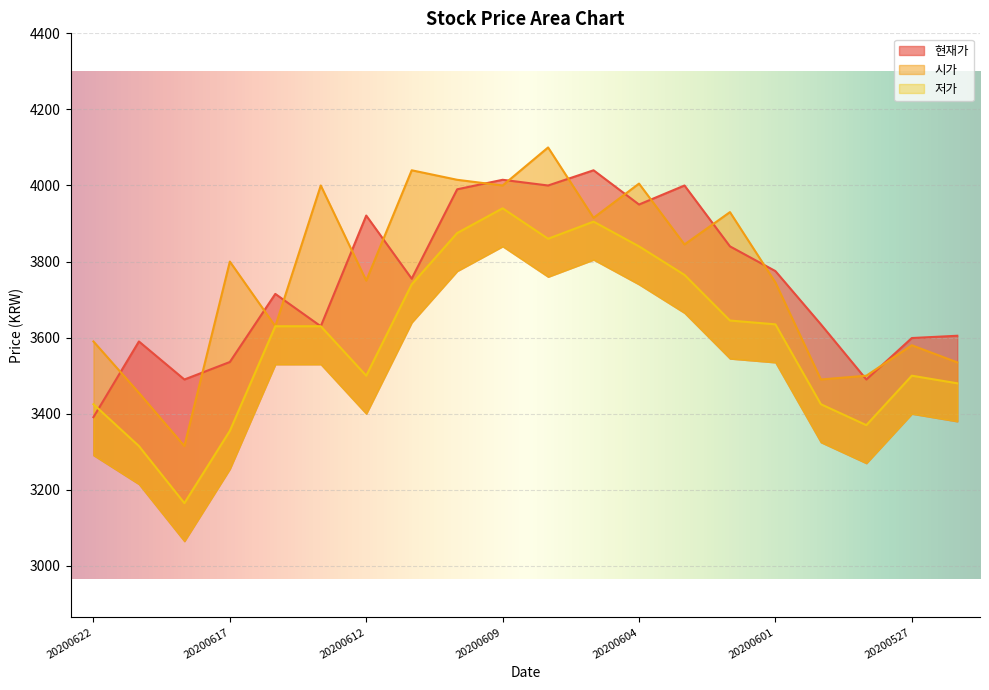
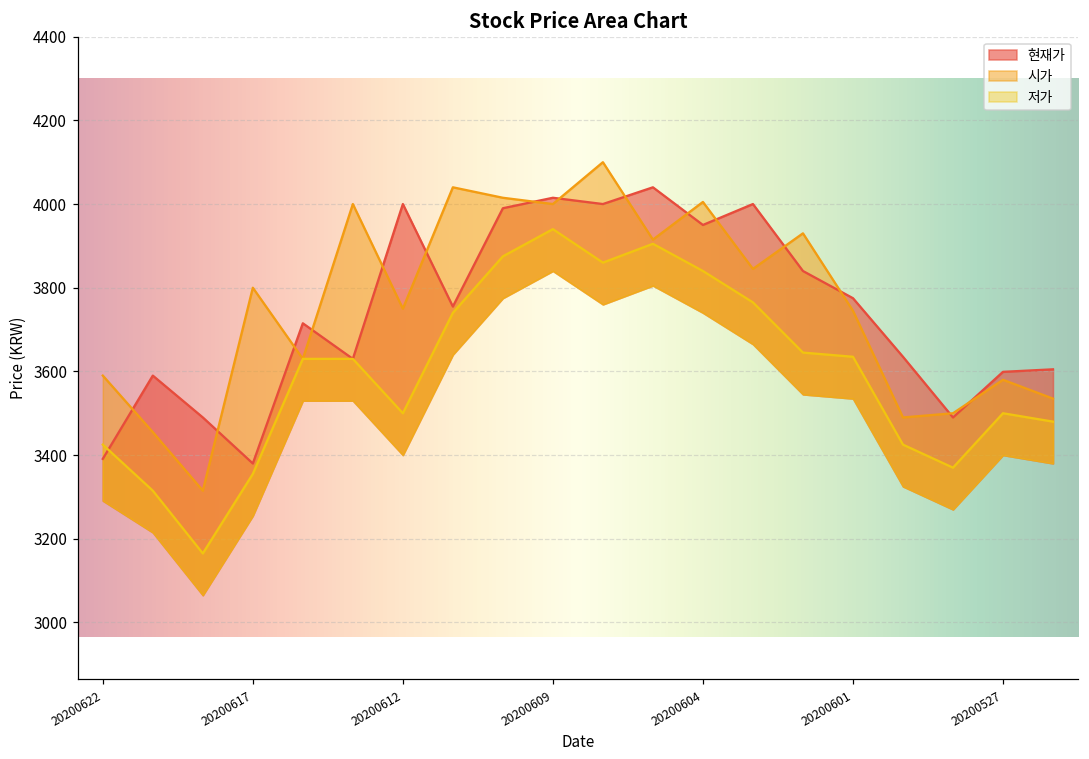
  {
    "현재가": {
      "20200622": 3390,
-     "20200617": 3540,
-     "20200612": 3920,
+     "20200617": 3380,
+     "20200612": 4000,
      "20200609": 4020,
      "20200604": 3950,
      "20200601": 3780,
      "20200527": 3600
    }
  }
